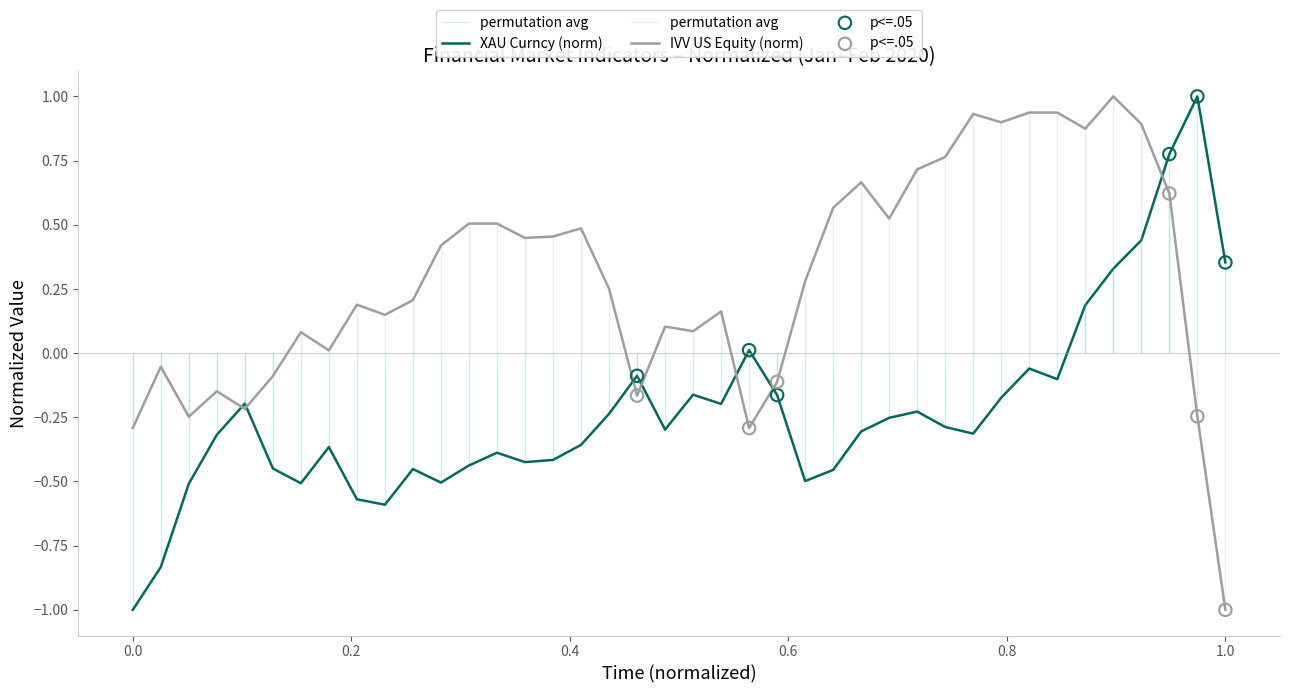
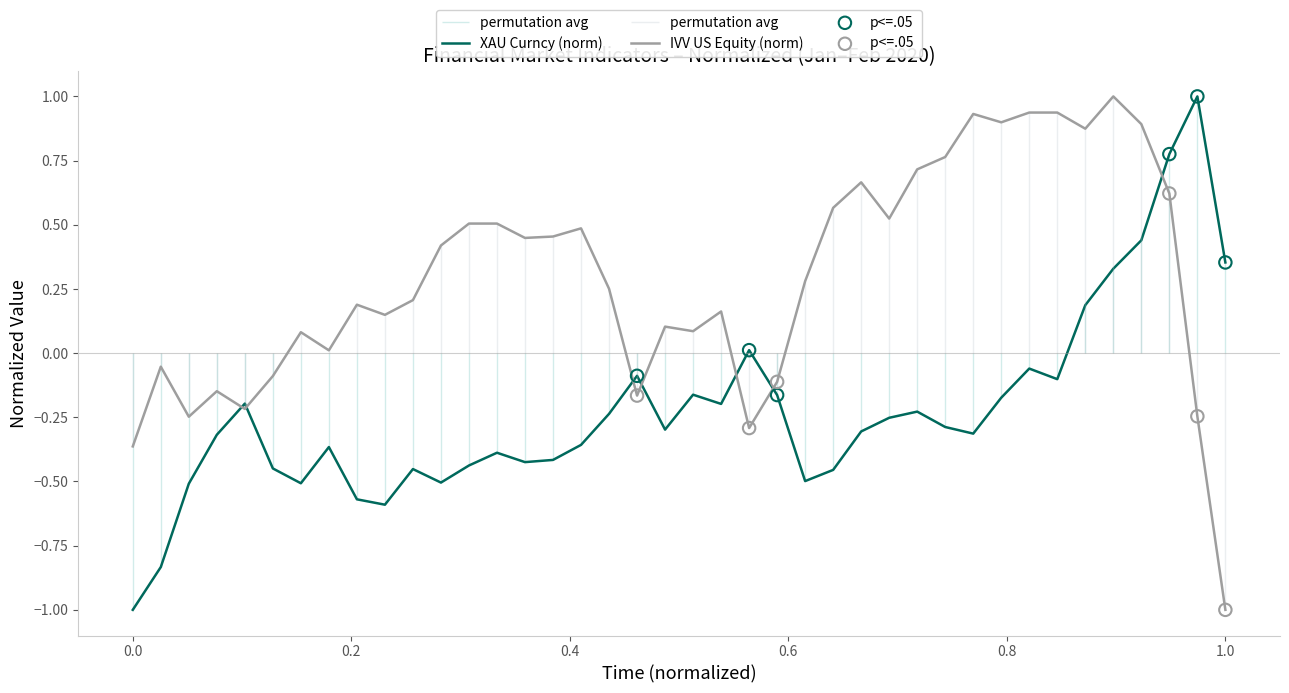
  {
    "XAU Curncy (norm)": {
      "0.0": -1.00
    },
    "IVV US Equity (norm)": {
-     "0.0": -0.29
+     "0.0": -0.36
    }
  }
